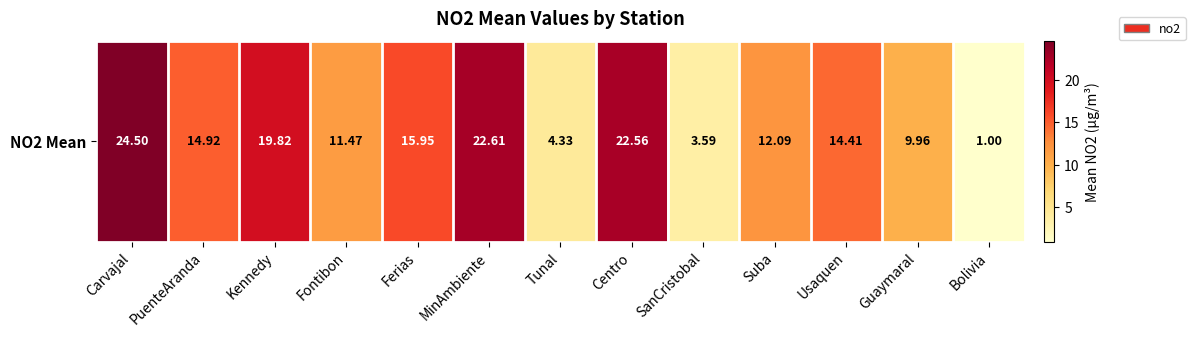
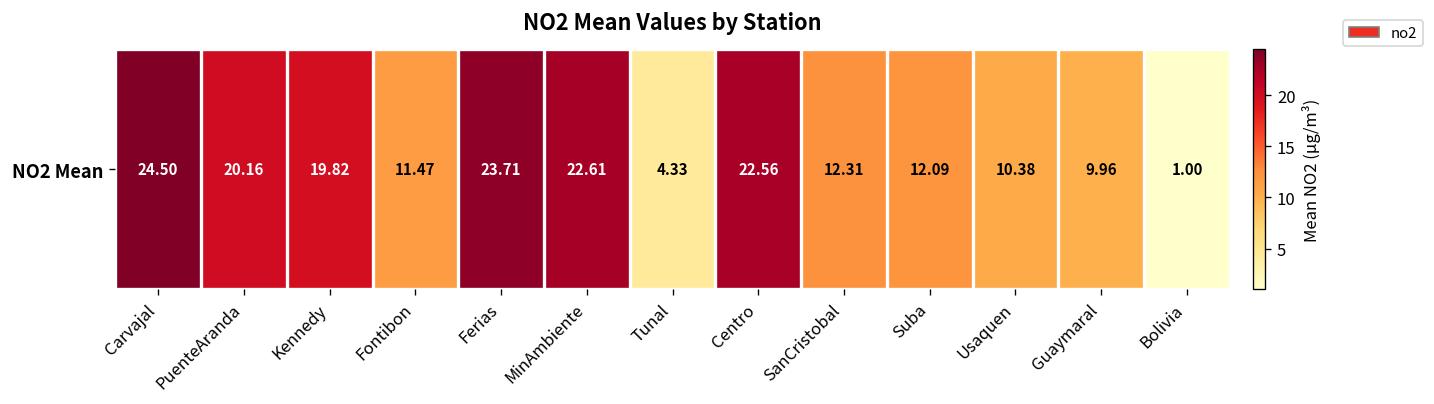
  {
    "NO2 Mean": {
      "Carvajal": 24.50,
-     "PuenteAranda": 14.92,
+     "PuenteAranda": 20.16,
      "Kennedy": 19.82,
      "Fontibon": 11.47,
-     "Ferias": 15.95,
+     "Ferias": 23.71,
      "MinAmbiente": 22.61,
      "Tunal": 4.33,
      "Centro": 22.56,
-     "SanCristobal": 3.59,
+     "SanCristobal": 12.31,
      "Suba": 12.09,
-     "Usaquen": 14.41,
+     "Usaquen": 10.38,
      "Guaymaral": 9.96,
      "Bolivia": 1.00
    }
  }
